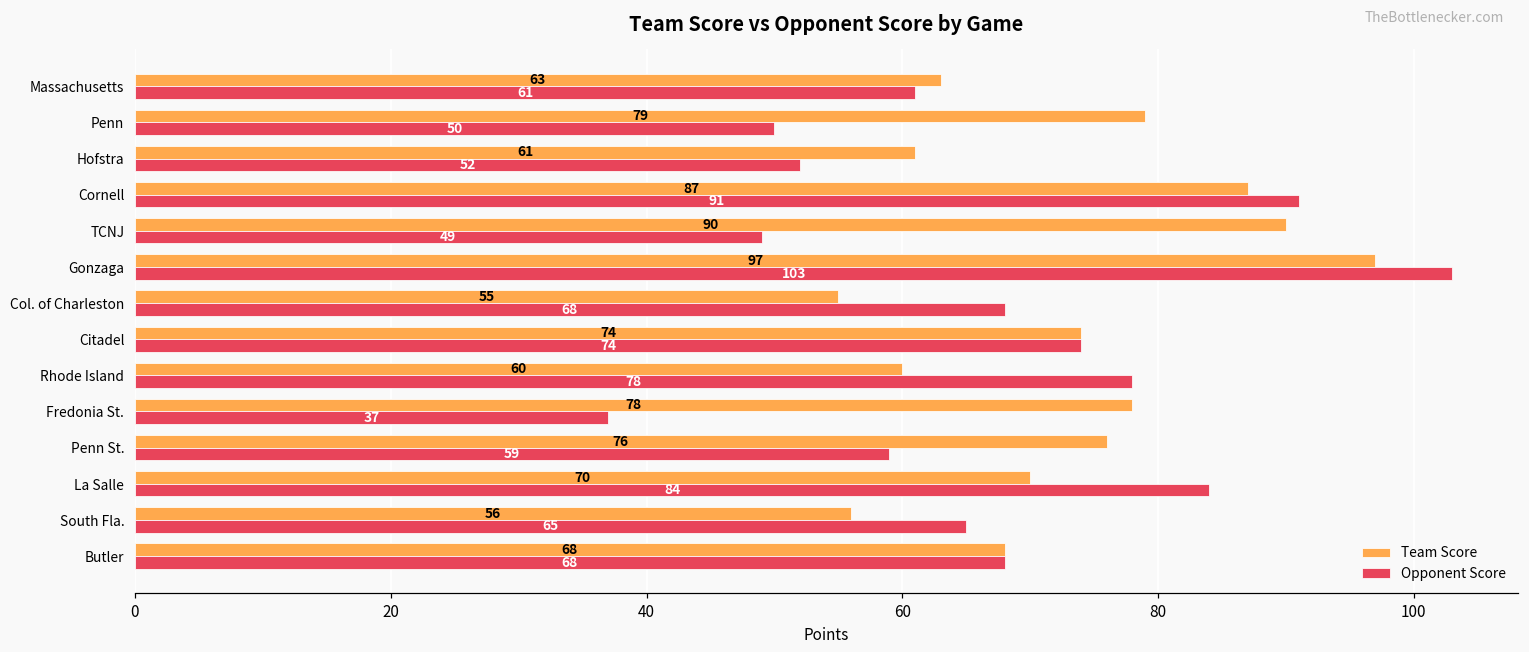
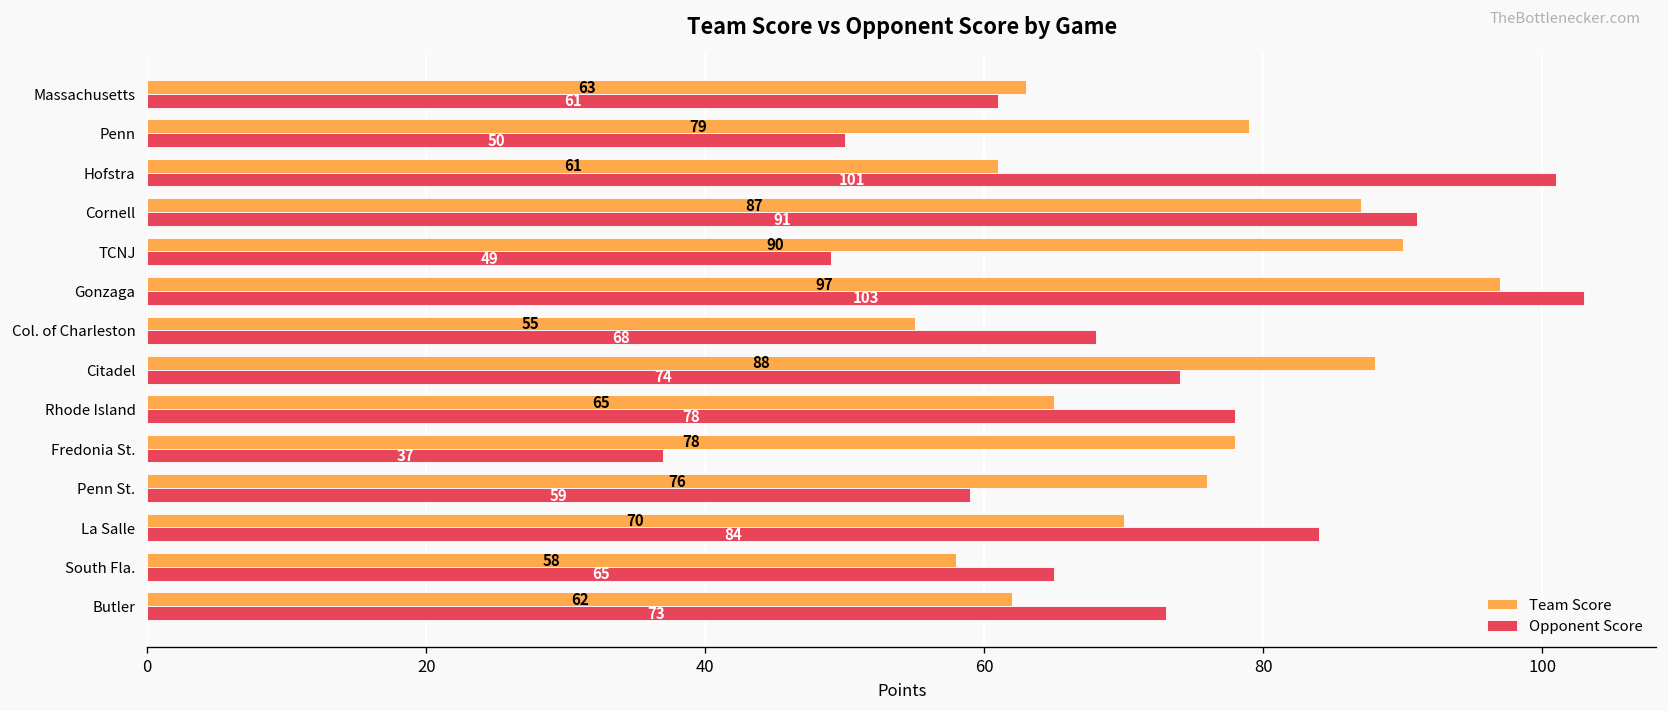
  {
    "Team Score": {
      "Massachusetts": 63,
      "Penn": 79,
      "Hofstra": 61,
      "Cornell": 87,
      "TCNJ": 90,
      "Gonzaga": 97,
      "Col. of Charleston": 55,
-     "Citadel": 74,
-     "Rhode Island": 60,
+     "Citadel": 88,
+     "Rhode Island": 65,
      "Fredonia St.": 78,
      "Penn St.": 76,
      "La Salle": 70,
-     "South Fla.": 56,
-     "Butler": 68
+     "South Fla.": 58,
+     "Butler": 62
    },
    "Opponent Score": {
      "Massachusetts": 61,
      "Penn": 50,
-     "Hofstra": 52,
+     "Hofstra": 101,
      "Cornell": 91,
      "TCNJ": 49,
      "Gonzaga": 103,
      "Col. of Charleston": 68,
      "Citadel": 74,
      "Rhode Island": 78,
      "Fredonia St.": 37,
      "Penn St.": 59,
      "La Salle": 84,
      "South Fla.": 65,
-     "Butler": 68
+     "Butler": 73
    }
  }
